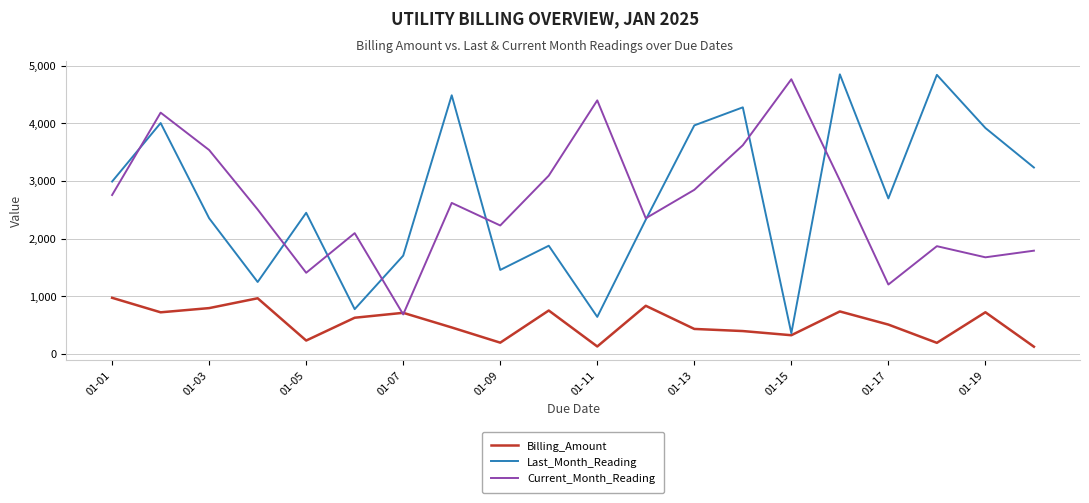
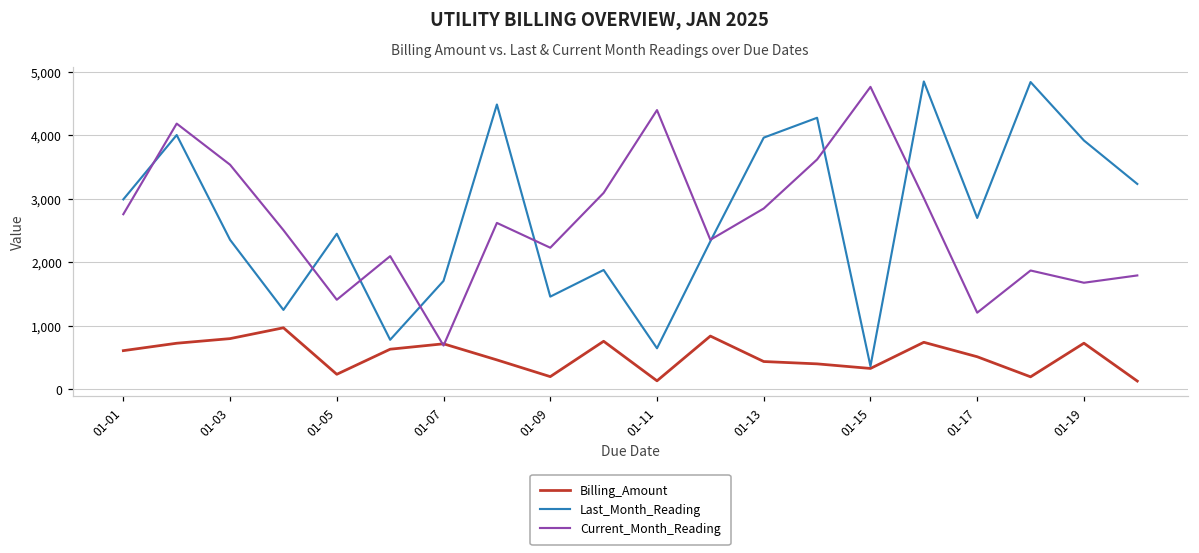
  {
    "Billing_Amount": {
-     "01-01": "1,000",
+     "01-01": "600",
      "01-03": "800",
      "01-05": "200",
      "01-09": "200",
      "01-11": "100",
      "01-13": "400",
      "01-17": "500",
      "01-19": "700"
    },
    "Last_Month_Reading": {
      "01-01": "3,000",
      "01-03": "2,400",
      "01-05": "2,500",
      "01-07": "1,700",
      "01-09": "1,500",
      "01-11": "600",
      "01-13": "4,000",
      "01-17": "2,700",
      "01-19": "3,900"
    },
    "Current_Month_Reading": {
      "01-01": "2,800",
      "01-03": "3,500",
      "01-05": "1,400",
      "01-09": "2,200",
      "01-11": "4,400",
      "01-13": "2,800",
      "01-15": "4,800",
      "01-17": "1,200",
      "01-19": "1,700"
    }
  }
